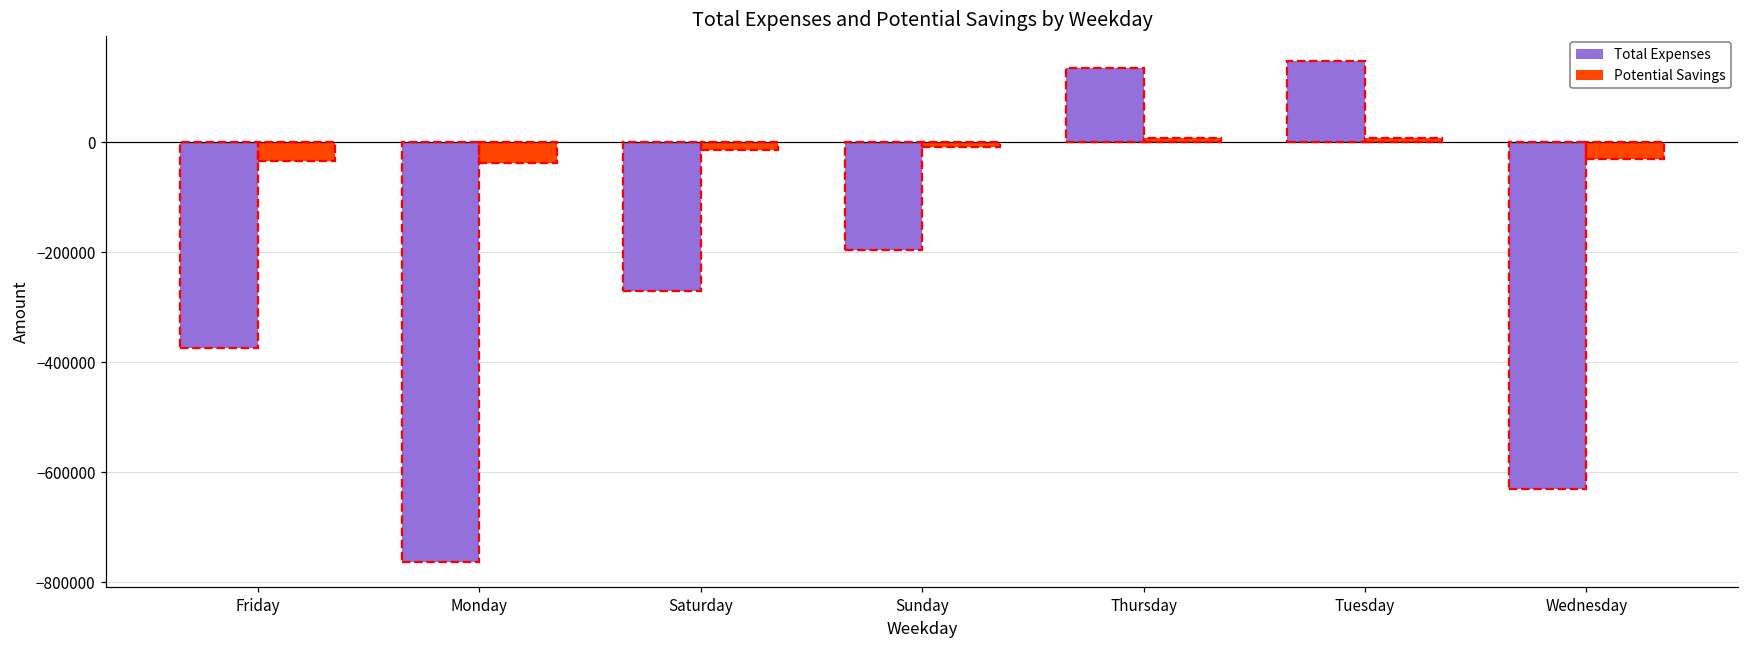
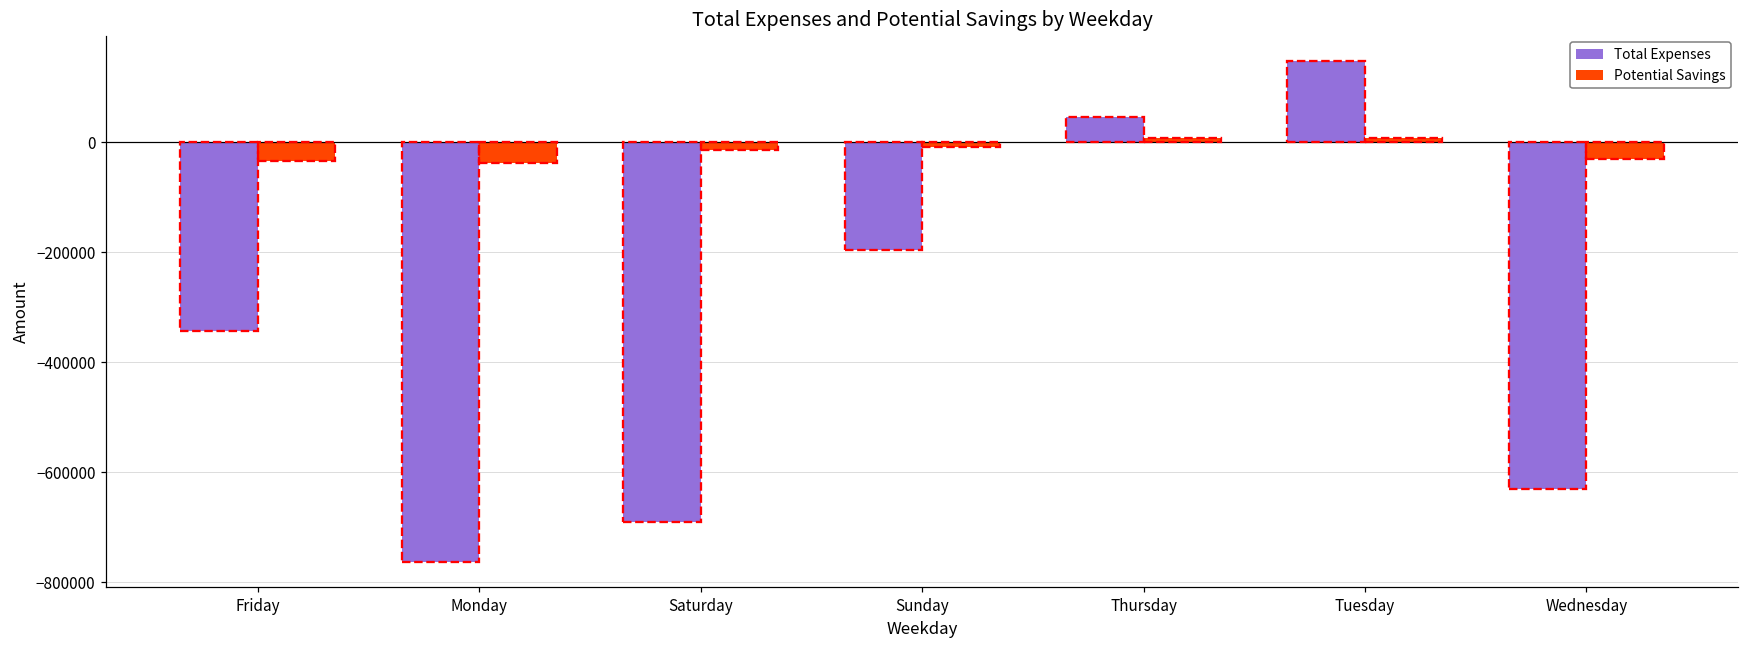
  {
    "Total Expenses": {
-     "Friday": -370000,
+     "Friday": -340000,
      "Monday": -760000,
-     "Saturday": -270000,
+     "Saturday": -690000,
      "Sunday": -200000,
-     "Thursday": 130000,
+     "Thursday": 40000,
      "Tuesday": 150000,
      "Wednesday": -630000
    },
    "Potential Savings": {
      "Friday": -30000,
      "Monday": -40000,
      "Saturday": -10000,
      "Sunday": -10000,
      "Thursday": 10000,
      "Tuesday": 10000,
      "Wednesday": -30000
    }
  }
